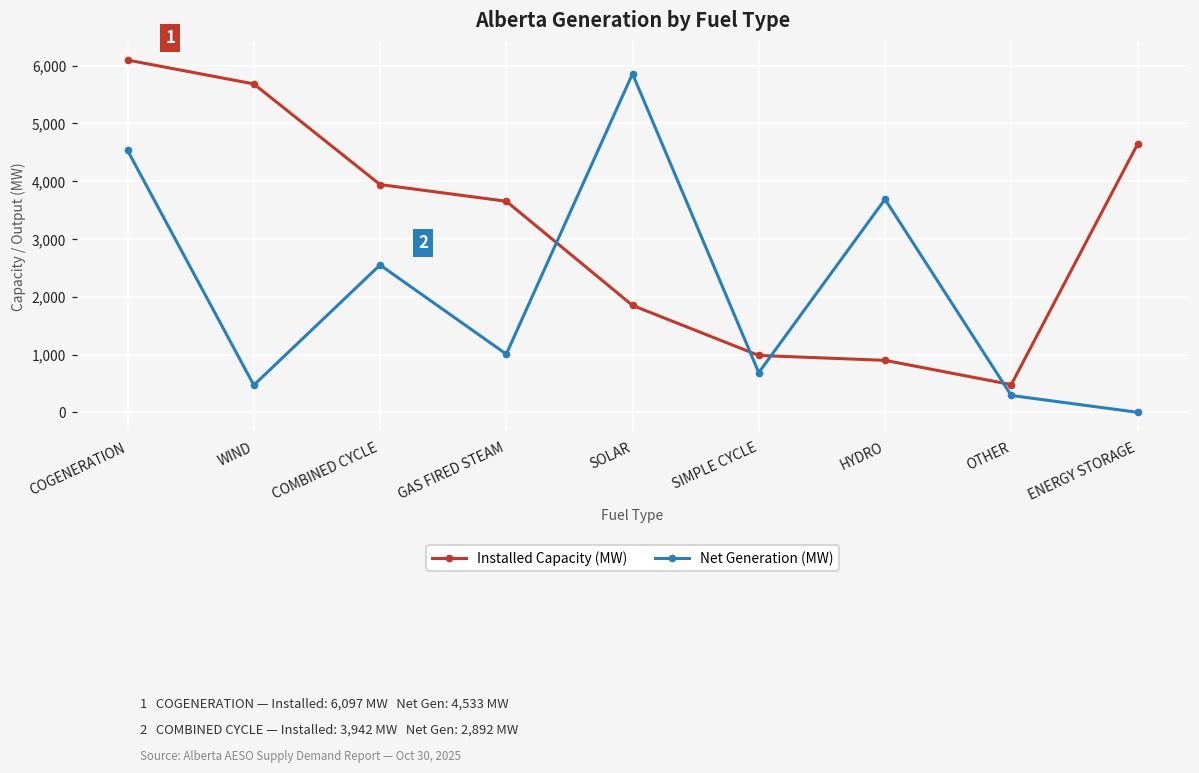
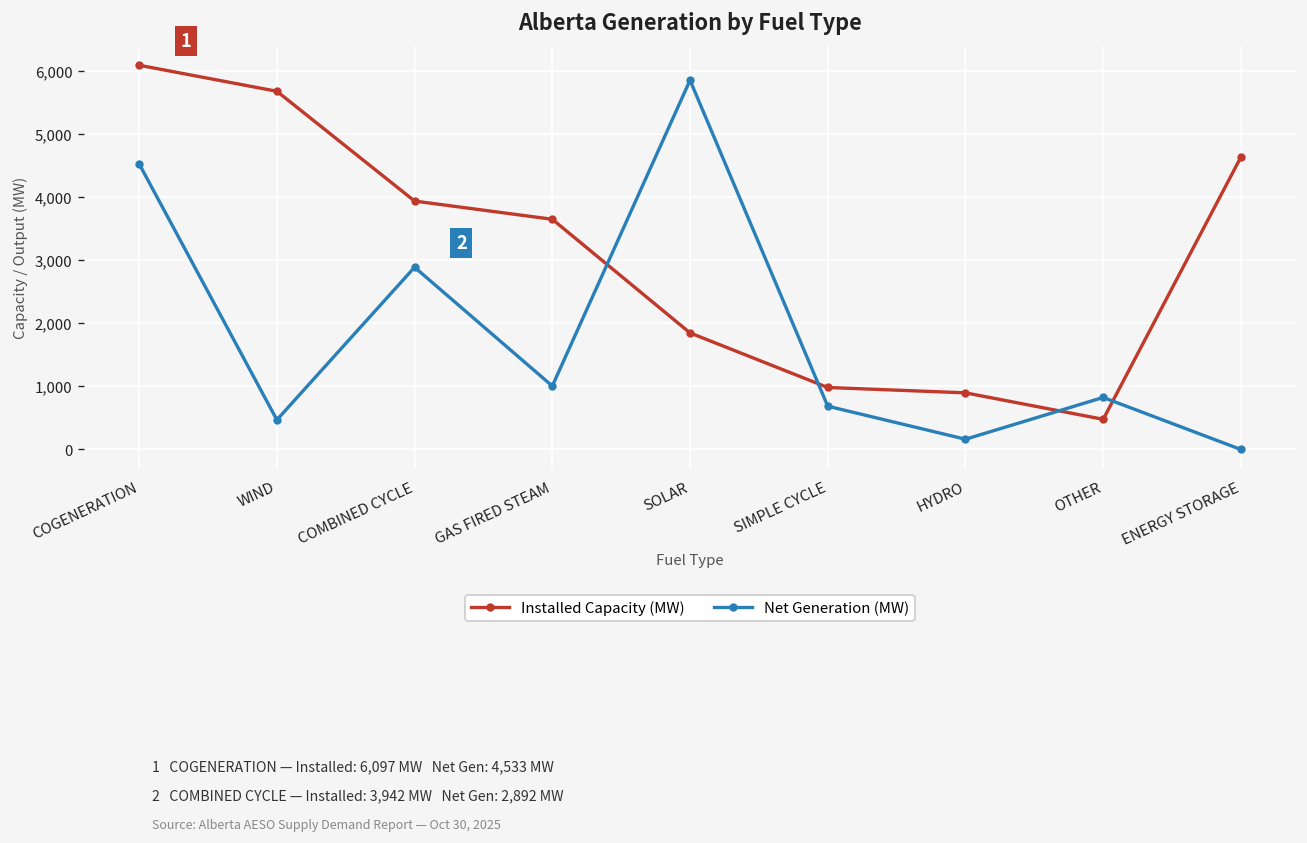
  {
    "Installed Capacity (MW)": {
      "COGENERATION": "6,100",
      "WIND": "5,700",
      "COMBINED CYCLE": "3,900",
      "GAS FIRED STEAM": "3,700",
      "SOLAR": "1,900",
      "SIMPLE CYCLE": "1,000",
      "HYDRO": "900",
      "OTHER": "500",
      "ENERGY STORAGE": "4,600"
    },
    "Net Generation (MW)": {
      "COGENERATION": "4,500",
      "WIND": "500",
-     "COMBINED CYCLE": "2,600",
+     "COMBINED CYCLE": "2,900",
      "GAS FIRED STEAM": "1,000",
      "SOLAR": "5,900",
      "SIMPLE CYCLE": "700",
-     "HYDRO": "3,700",
-     "OTHER": "300",
+     "HYDRO": "200",
+     "OTHER": "800",
      "ENERGY STORAGE": "0"
    }
  }
